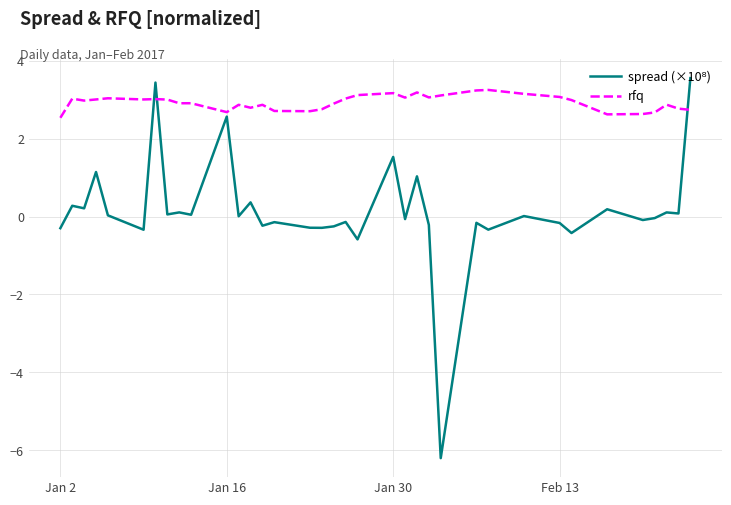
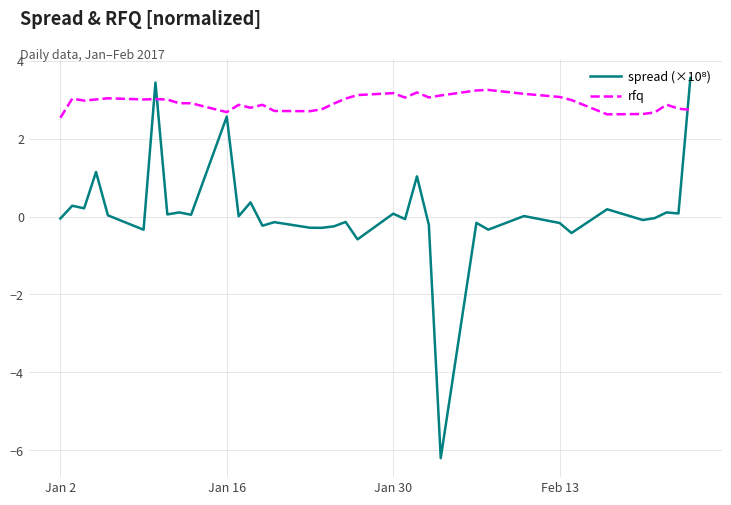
  {
    "spread (×10⁸)": {
-     "Jan 2": -0.3,
+     "Jan 2": 0.0,
      "Jan 16": 2.6,
-     "Jan 30": 1.5,
+     "Jan 30": 0.1,
      "Feb 13": -0.2
    },
    "rfq": {
      "Jan 2": 2.5,
      "Jan 16": 2.7,
      "Jan 30": 3.2,
      "Feb 13": 3.1
    }
  }
